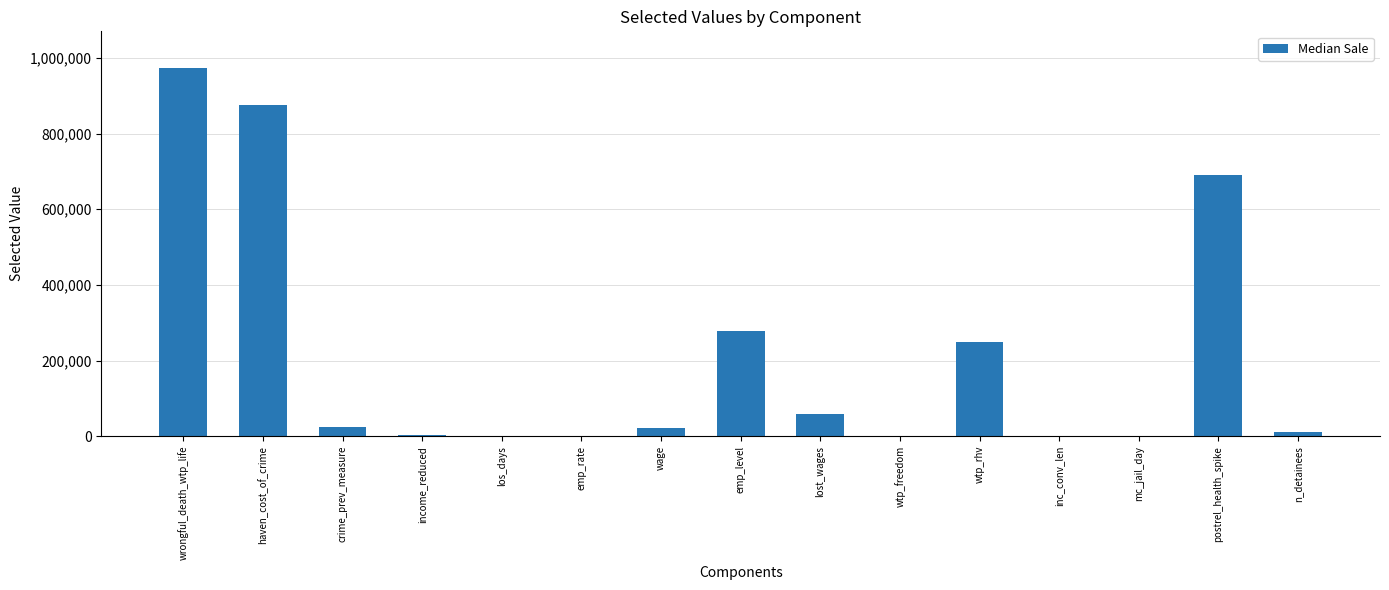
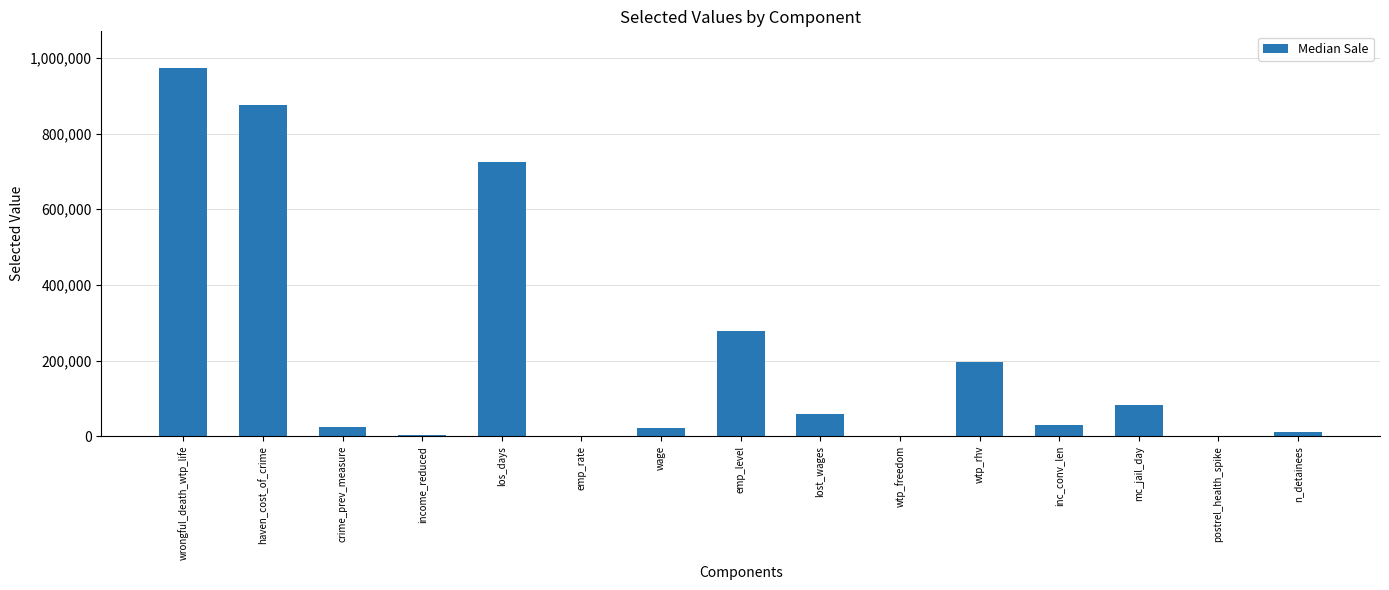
  {
    "wrongful_death_wtp_life": "970,000",
    "haven_cost_of_crime": "880,000",
    "crime_prev_measure": "20,000",
-   "los_days": "0",
+   "los_days": "720,000",
    "wage": "20,000",
    "emp_level": "280,000",
    "lost_wages": "60,000",
-   "wtp_rhv": "250,000",
-   "inc_conv_len": "0",
-   "mc_jail_day": "0",
-   "postrel_health_spike": "690,000",
+   "wtp_rhv": "200,000",
+   "inc_conv_len": "30,000",
+   "mc_jail_day": "80,000",
+   "postrel_health_spike": "0",
    "n_detainees": "10,000"
  }
